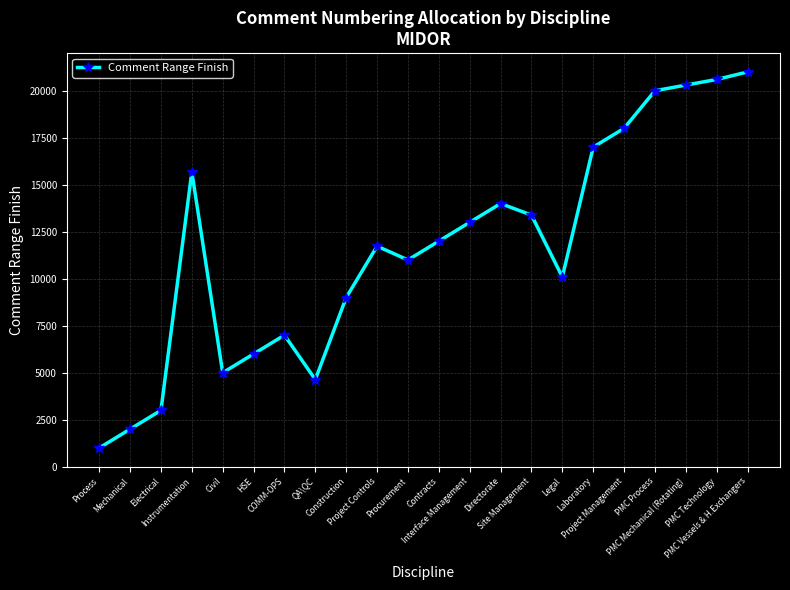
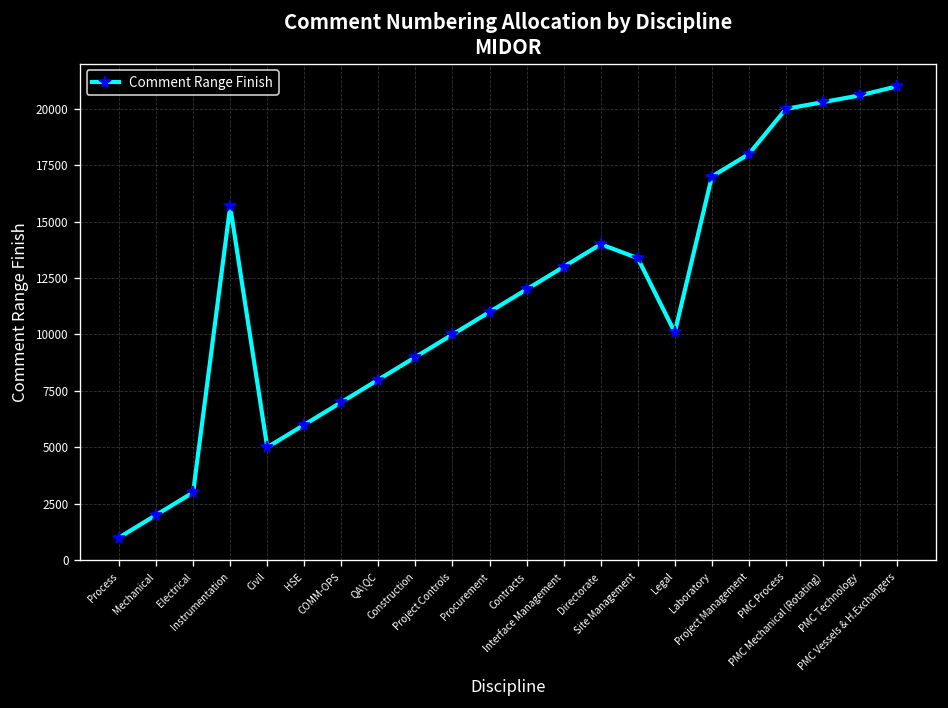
  {
    "Process": 1000,
    "Mechanical": 2000,
    "Electrical": 3000,
    "Instrumentation": 15700,
    "Civil": 5000,
    "HSE": 6000,
    "COMM-OPS": 7000,
-   "QA\\QC": 4600,
+   "QA\\QC": 8000,
    "Construction": 9000,
-   "Project Controls": 11700,
+   "Project Controls": 10000,
    "Procurement": 11000,
    "Contracts": 12000,
    "Interface Management": 13000,
    "Directorate": 14000,
    "Site Management": 13400,
    "Legal": 10100,
    "Laboratory": 17000,
    "Project Management": 18000,
    "PMC Process": 20000,
    "PMC Mechanical (Rotating)": 20300,
    "PMC Technology": 20600,
    "PMC Vessels & H.Exchangers": 21000
  }
